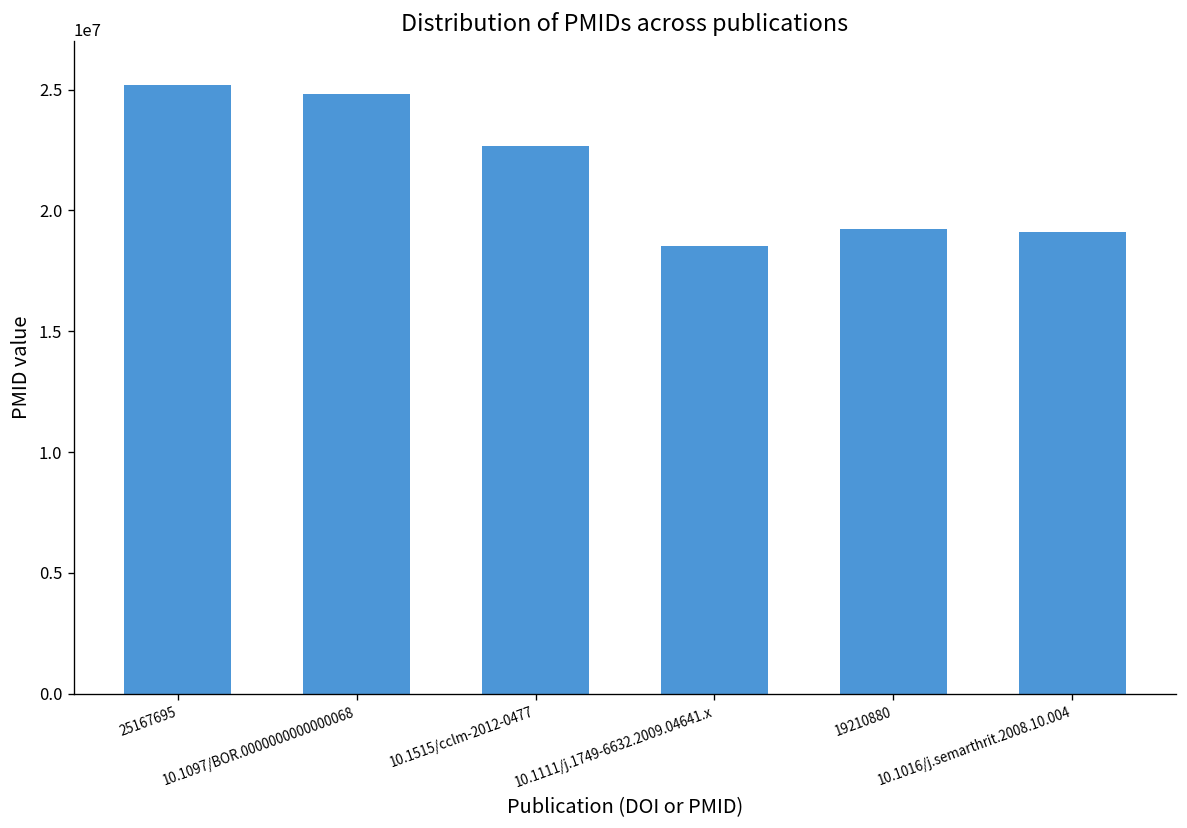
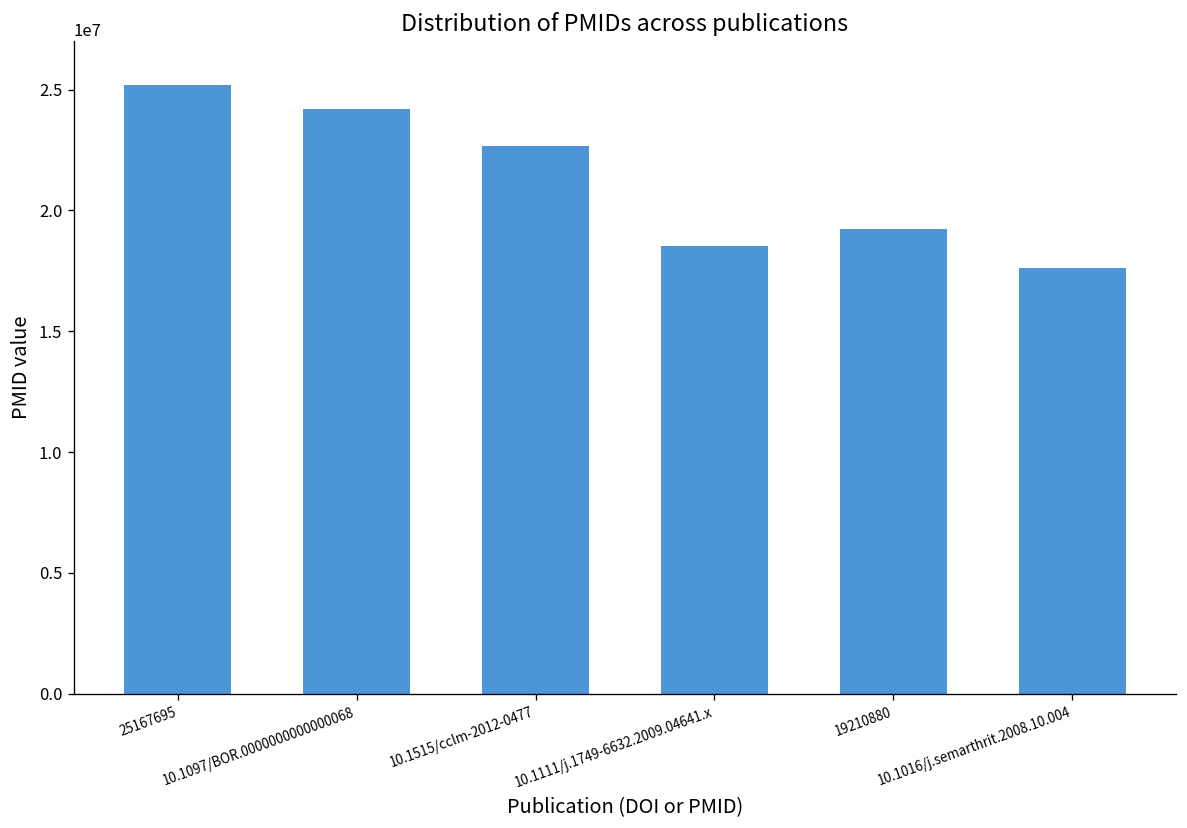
  {
    "25167695": 25200000,
-   "10.1097/BOR.0000000000000068": 24800000,
+   "10.1097/BOR.0000000000000068": 24200000,
    "10.1515/cclm-2012-0477": 22700000,
    "10.1111/j.1749-6632.2009.04641.x": 18500000,
    "19210880": 19200000,
-   "10.1016/j.semarthrit.2008.10.004": 19100000
+   "10.1016/j.semarthrit.2008.10.004": 17600000
  }
